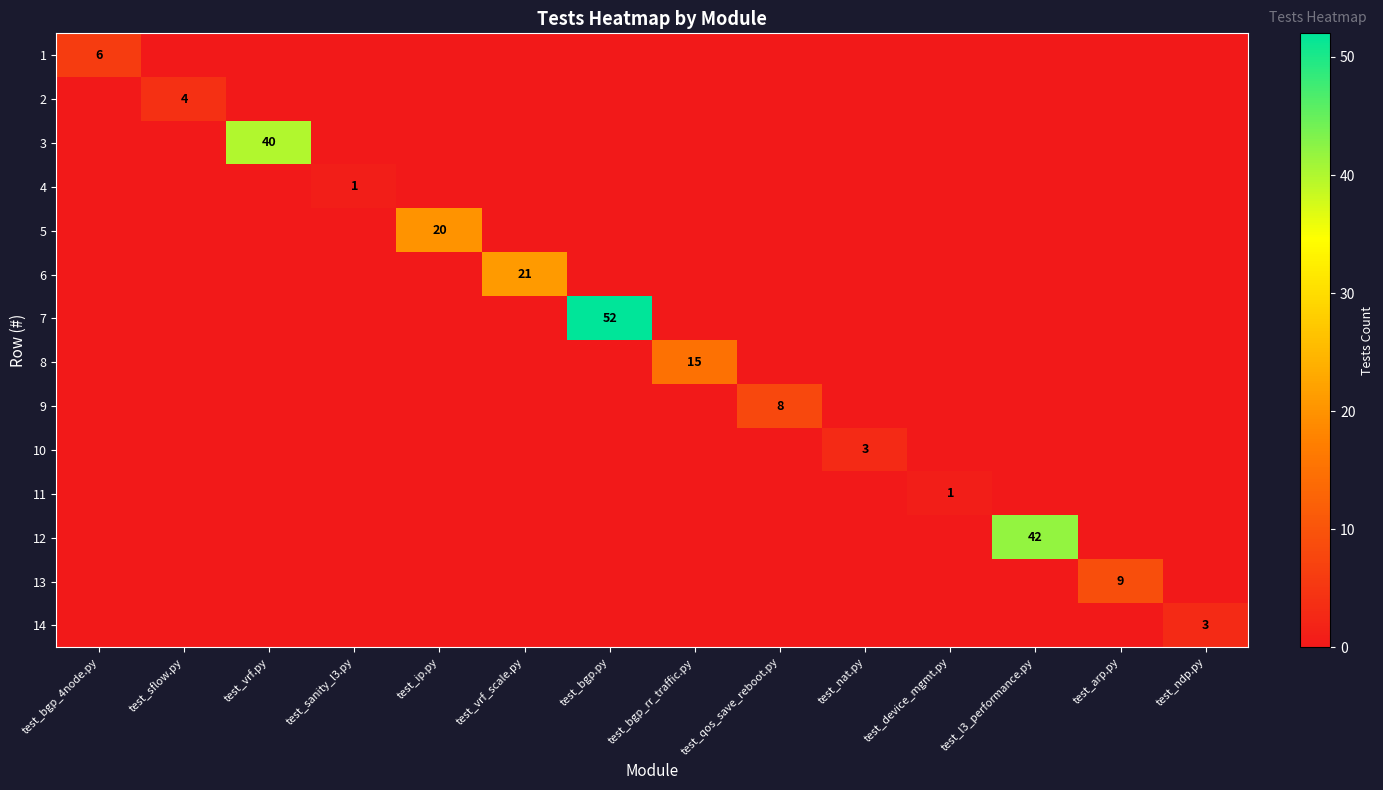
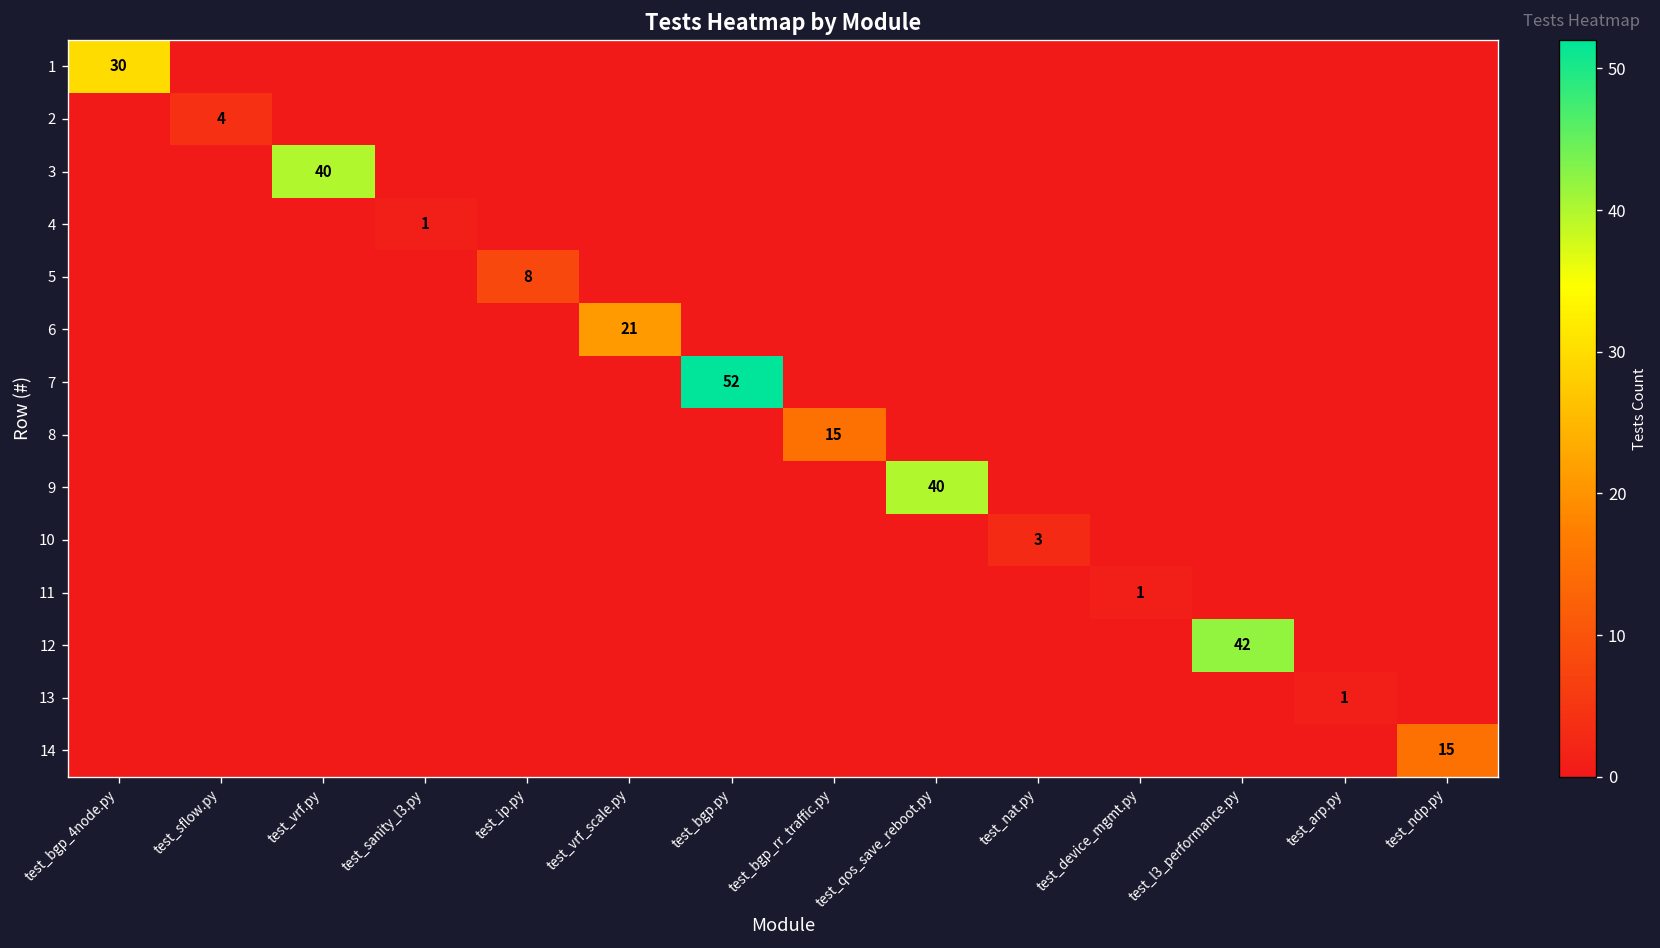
  {
    "1": {
-     "test_bgp_4node.py": 6
+     "test_bgp_4node.py": 30
    },
    "2": {
      "test_sflow.py": 4
    },
    "3": {
      "test_vrf.py": 40
    },
    "4": {
      "test_sanity_l3.py": 1
    },
    "5": {
-     "test_ip.py": 20
+     "test_ip.py": 8
    },
    "6": {
      "test_vrf_scale.py": 21
    },
    "7": {
      "test_bgp.py": 52
    },
    "8": {
      "test_bgp_rr_traffic.py": 15
    },
    "9": {
-     "test_qos_save_reboot.py": 8
+     "test_qos_save_reboot.py": 40
    },
    "10": {
      "test_nat.py": 3
    },
    "11": {
      "test_device_mgmt.py": 1
    },
    "12": {
      "test_l3_performance.py": 42
    },
    "13": {
-     "test_arp.py": 9
+     "test_arp.py": 1
    },
    "14": {
-     "test_ndp.py": 3
+     "test_ndp.py": 15
    }
  }
